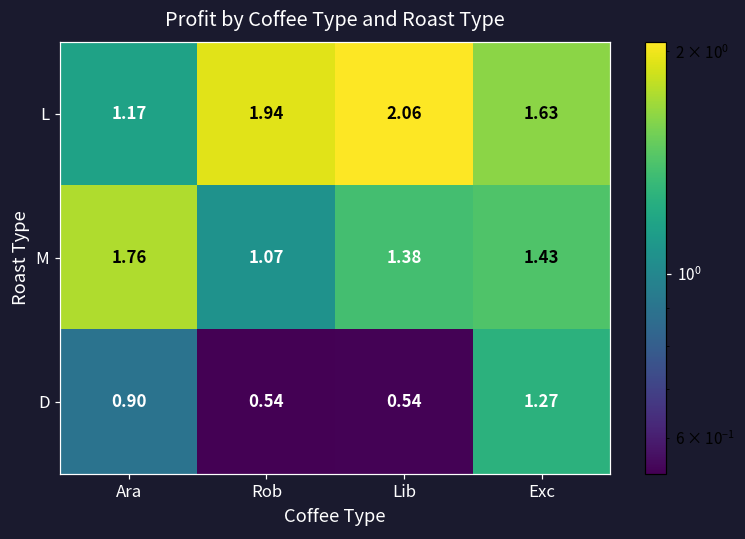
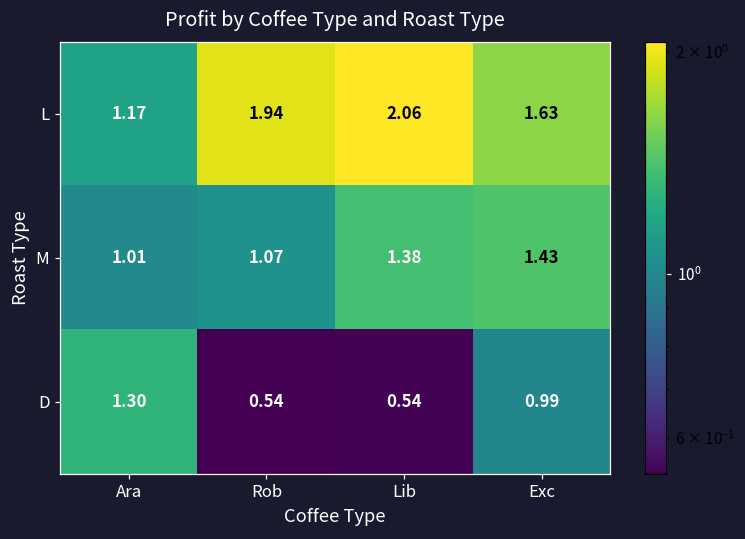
  {
    "L": {
      "Ara": 1.17,
      "Rob": 1.94,
      "Lib": 2.06,
      "Exc": 1.63
    },
    "M": {
-     "Ara": 1.76,
+     "Ara": 1.01,
      "Rob": 1.07,
      "Lib": 1.38,
      "Exc": 1.43
    },
    "D": {
-     "Ara": 0.90,
+     "Ara": 1.30,
      "Rob": 0.54,
      "Lib": 0.54,
-     "Exc": 1.27
+     "Exc": 0.99
    }
  }
